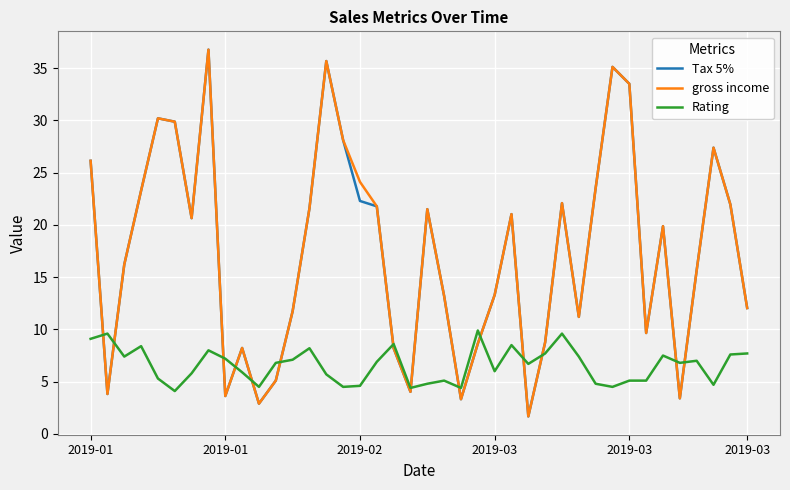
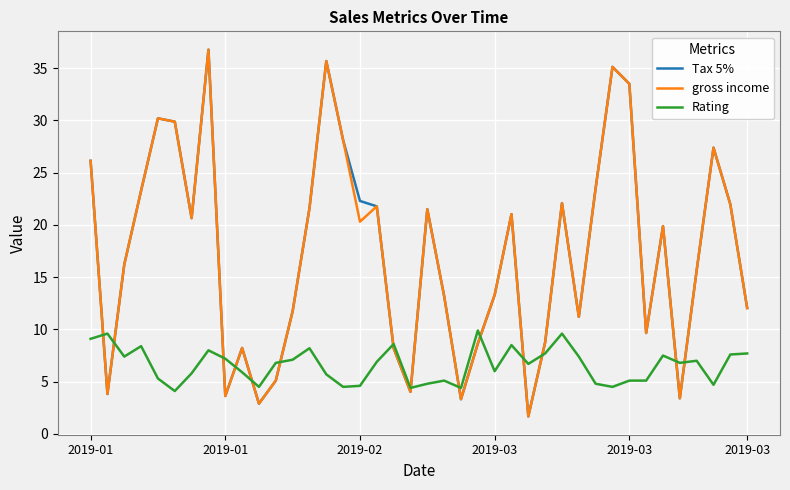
  {
    "Tax 5%": {
      "2019-02": 22.3
    },
    "gross income": {
-     "2019-02": 24.1
+     "2019-02": 20.3
    },
    "Rating": {
      "2019-02": 4.6
    }
  }
